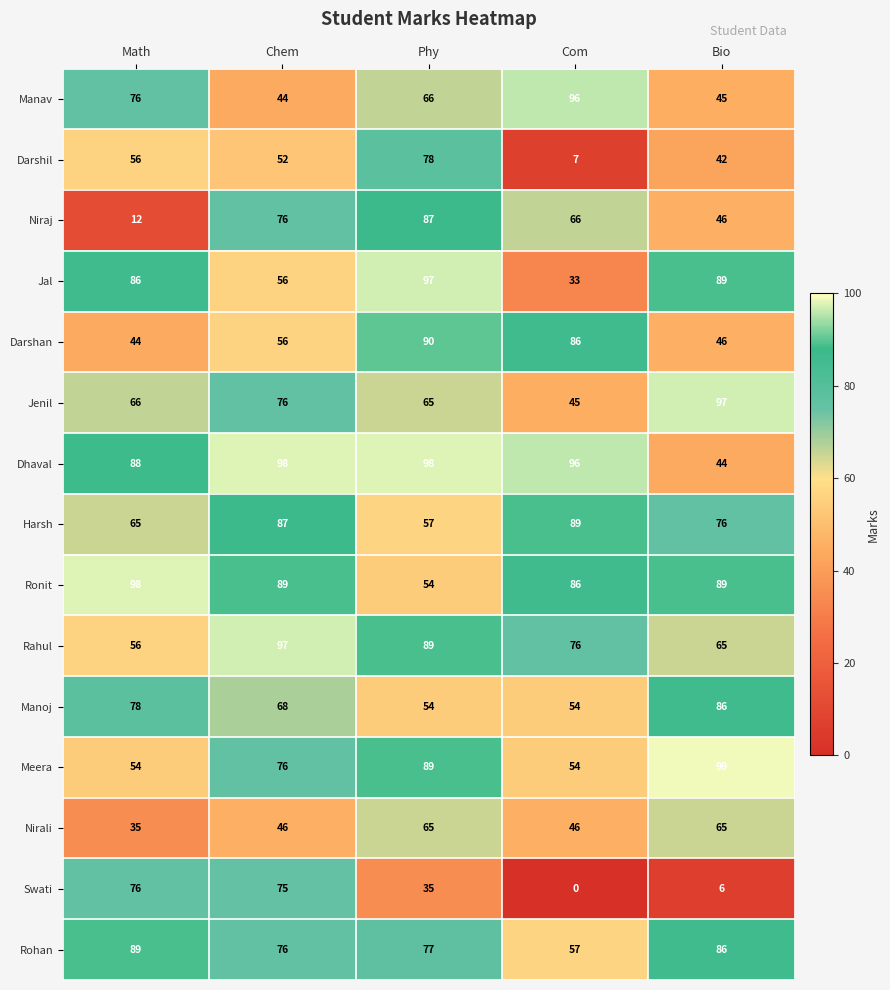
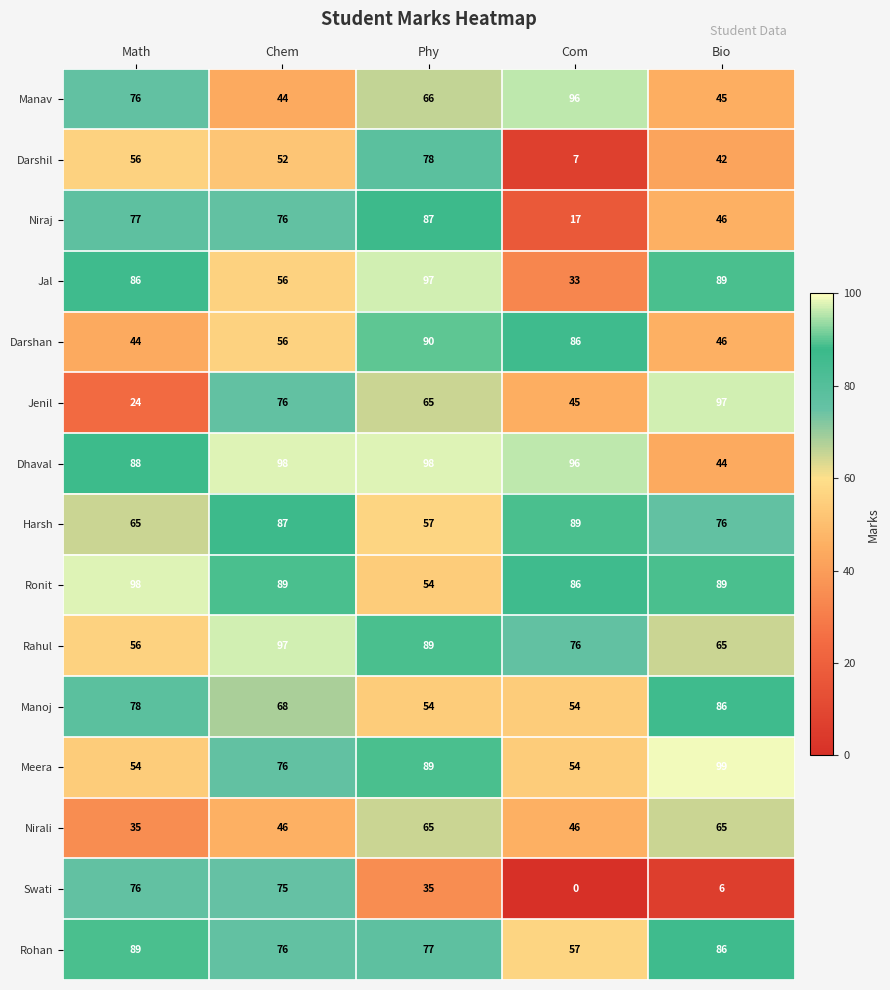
  {
    "Manav": {
      "Math": 76,
      "Chem": 44,
      "Phy": 66,
      "Com": 96,
      "Bio": 45
    },
    "Darshil": {
      "Math": 56,
      "Chem": 52,
      "Phy": 78,
      "Com": 7,
      "Bio": 42
    },
    "Niraj": {
-     "Math": 12,
+     "Math": 77,
      "Chem": 76,
      "Phy": 87,
-     "Com": 66,
+     "Com": 17,
      "Bio": 46
    },
    "Jal": {
      "Math": 86,
      "Chem": 56,
      "Phy": 97,
      "Com": 33,
      "Bio": 89
    },
    "Darshan": {
      "Math": 44,
      "Chem": 56,
      "Phy": 90,
      "Com": 86,
      "Bio": 46
    },
    "Jenil": {
-     "Math": 66,
+     "Math": 24,
      "Chem": 76,
      "Phy": 65,
      "Com": 45,
      "Bio": 97
    },
    "Dhaval": {
      "Math": 88,
      "Chem": 98,
      "Phy": 98,
      "Com": 96,
      "Bio": 44
    },
    "Harsh": {
      "Math": 65,
      "Chem": 87,
      "Phy": 57,
      "Com": 89,
      "Bio": 76
    },
    "Ronit": {
      "Math": 98,
      "Chem": 89,
      "Phy": 54,
      "Com": 86,
      "Bio": 89
    },
    "Rahul": {
      "Math": 56,
      "Chem": 97,
      "Phy": 89,
      "Com": 76,
      "Bio": 65
    },
    "Manoj": {
      "Math": 78,
      "Chem": 68,
      "Phy": 54,
      "Com": 54,
      "Bio": 86
    },
    "Meera": {
      "Math": 54,
      "Chem": 76,
      "Phy": 89,
      "Com": 54,
      "Bio": 99
    },
    "Nirali": {
      "Math": 35,
      "Chem": 46,
      "Phy": 65,
      "Com": 46,
      "Bio": 65
    },
    "Swati": {
      "Math": 76,
      "Chem": 75,
      "Phy": 35,
      "Com": 0,
      "Bio": 6
    },
    "Rohan": {
      "Math": 89,
      "Chem": 76,
      "Phy": 77,
      "Com": 57,
      "Bio": 86
    }
  }
